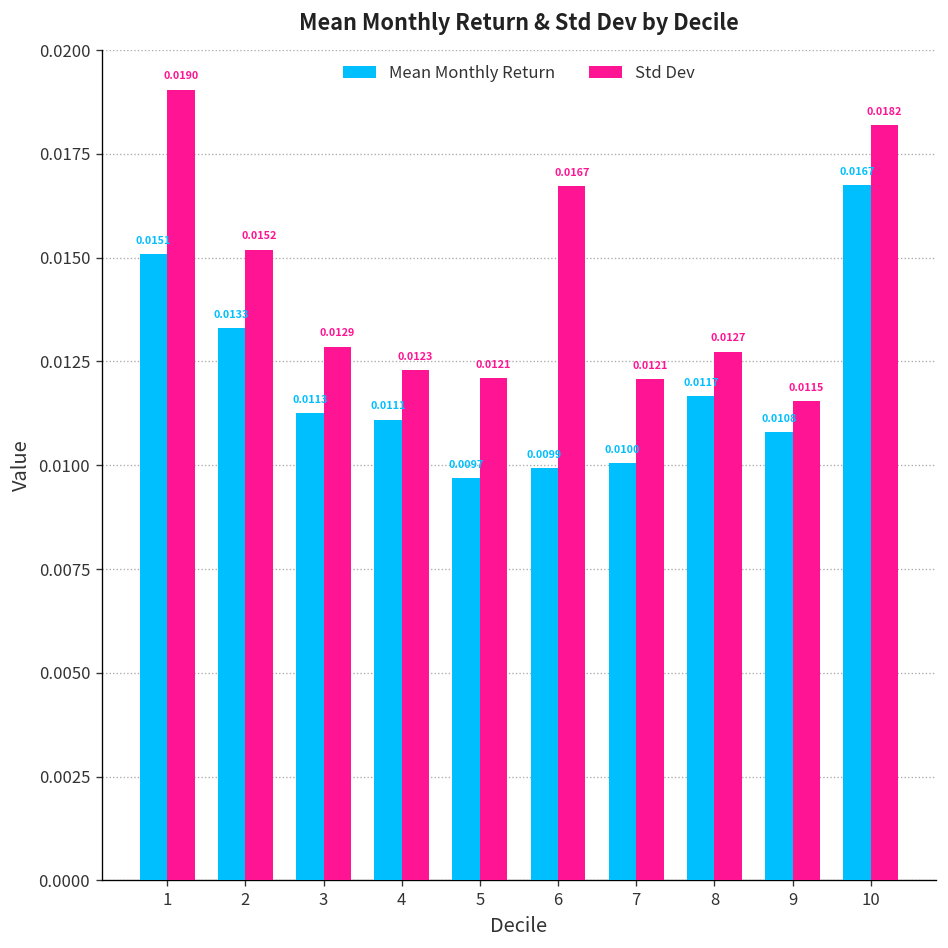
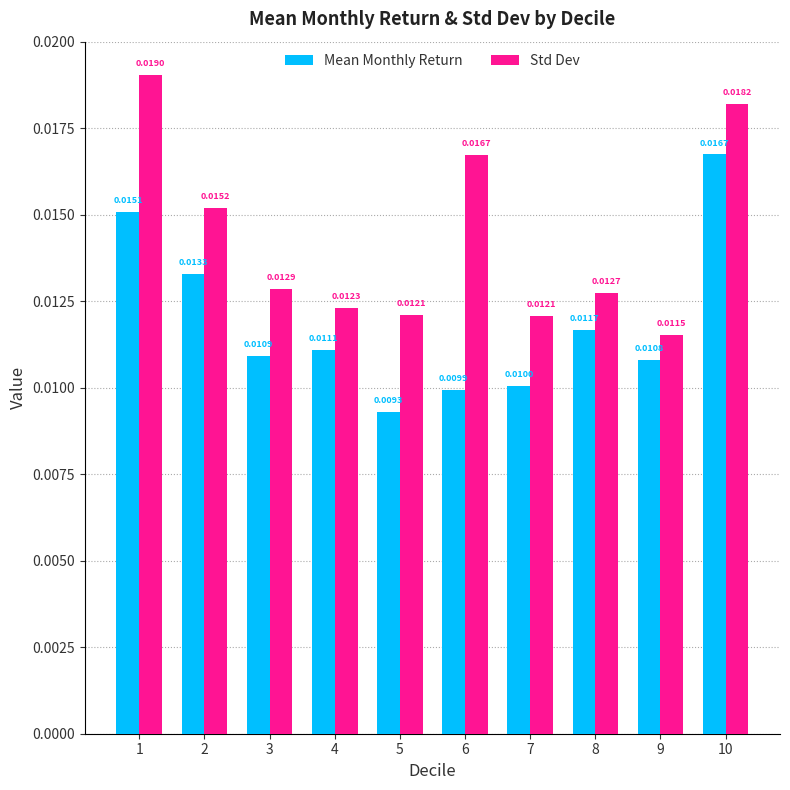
  {
    "Mean Monthly Return": {
      "1": 0.0151,
      "2": 0.0133,
-     "3": 0.0113,
+     "3": 0.0109,
      "4": 0.0111,
-     "5": 0.0097,
+     "5": 0.0093,
      "6": 0.0099,
      "7": 0.0100,
      "8": 0.0117,
      "9": 0.0108,
      "10": 0.0167
    },
    "Std Dev": {
      "1": 0.0190,
      "2": 0.0152,
      "3": 0.0129,
      "4": 0.0123,
      "5": 0.0121,
      "6": 0.0167,
      "7": 0.0121,
      "8": 0.0127,
      "9": 0.0115,
      "10": 0.0182
    }
  }
